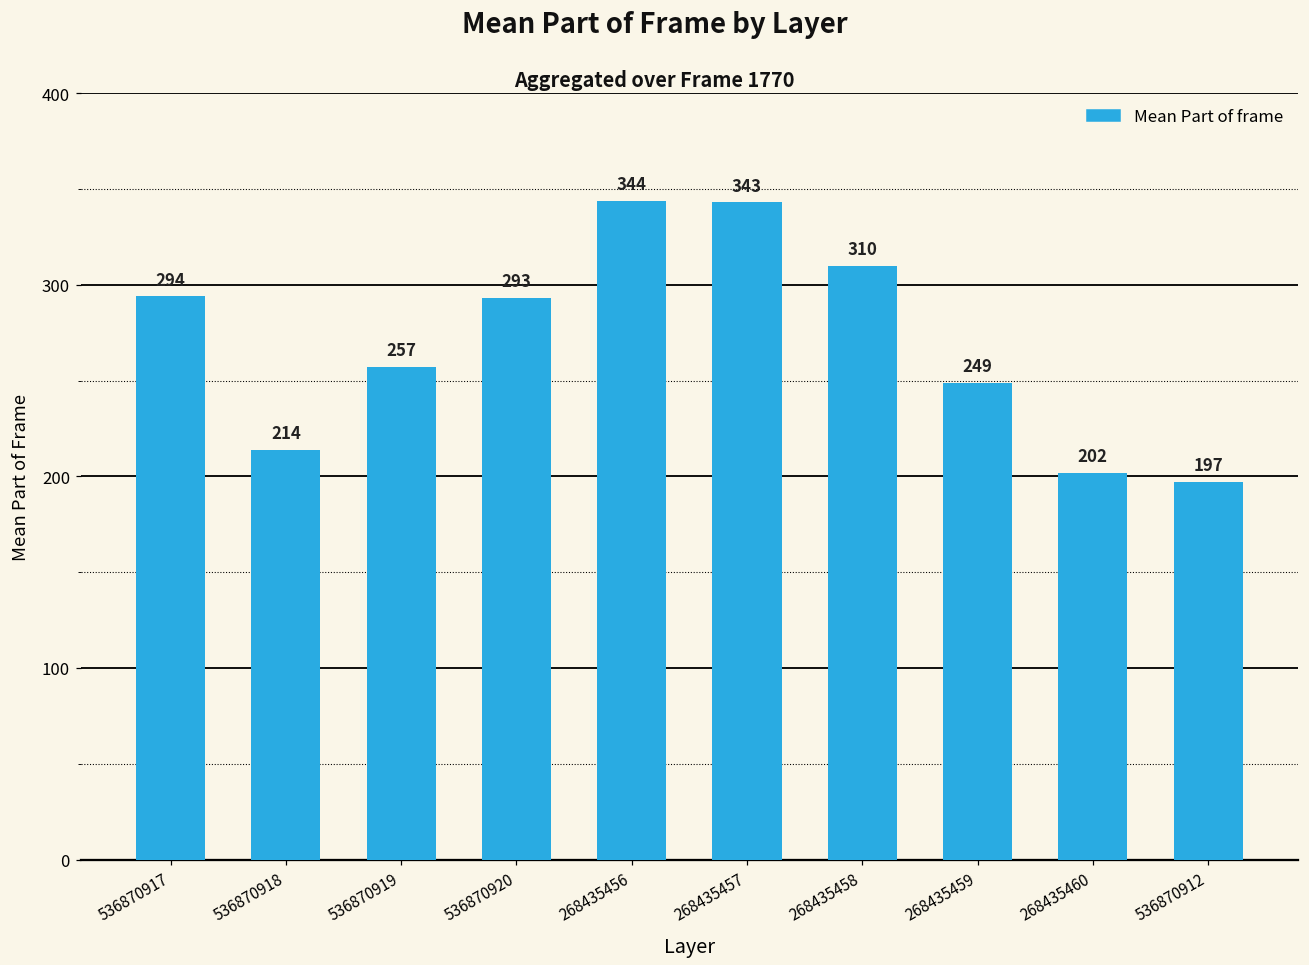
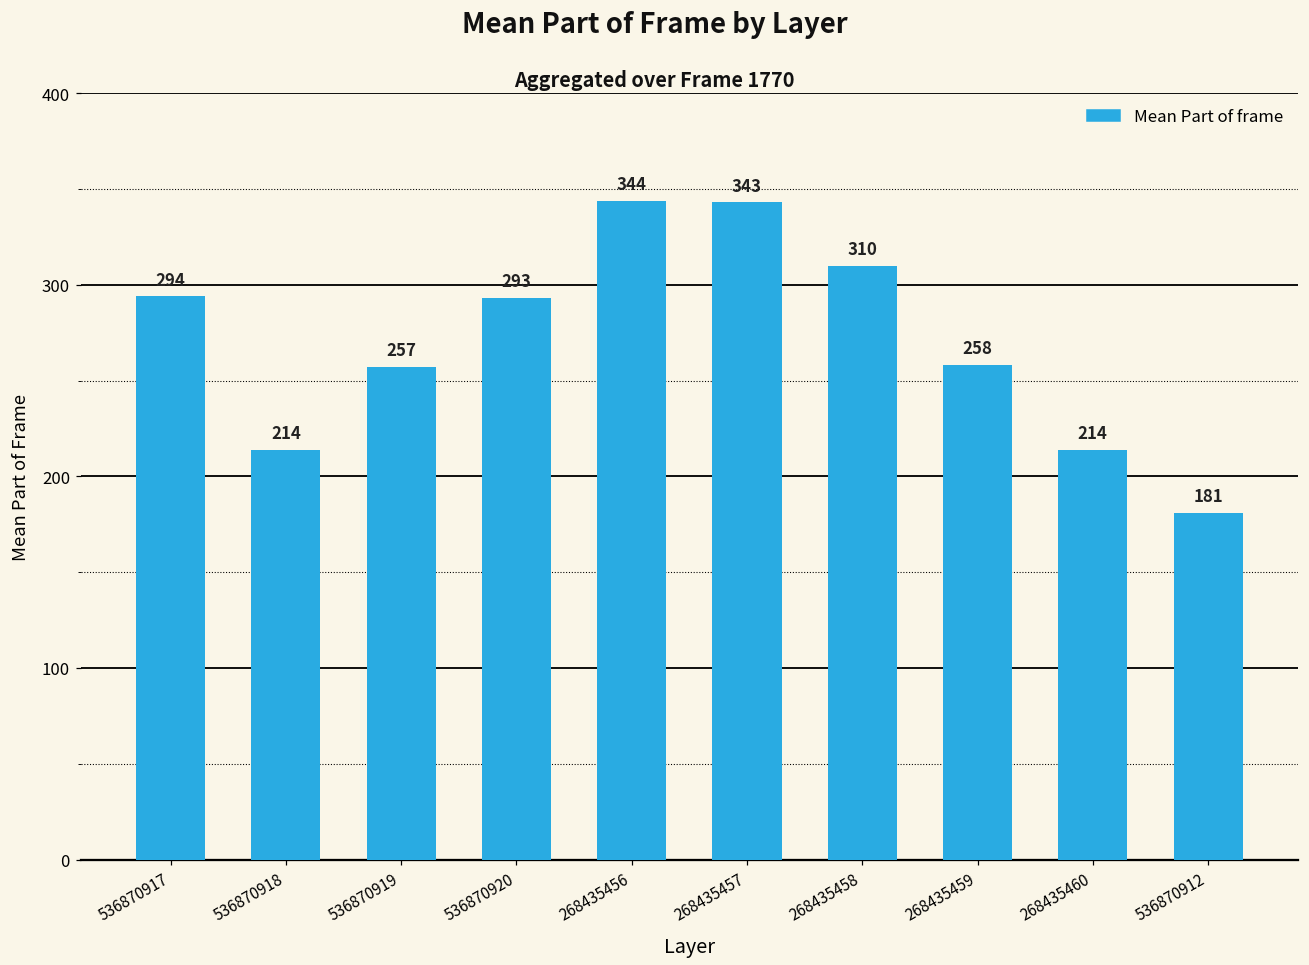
  {
    "536870917": 294,
    "536870918": 214,
    "536870919": 257,
    "536870920": 293,
    "268435456": 344,
    "268435457": 343,
    "268435458": 310,
-   "268435459": 249,
-   "268435460": 202,
-   "536870912": 197
+   "268435459": 258,
+   "268435460": 214,
+   "536870912": 181
  }
